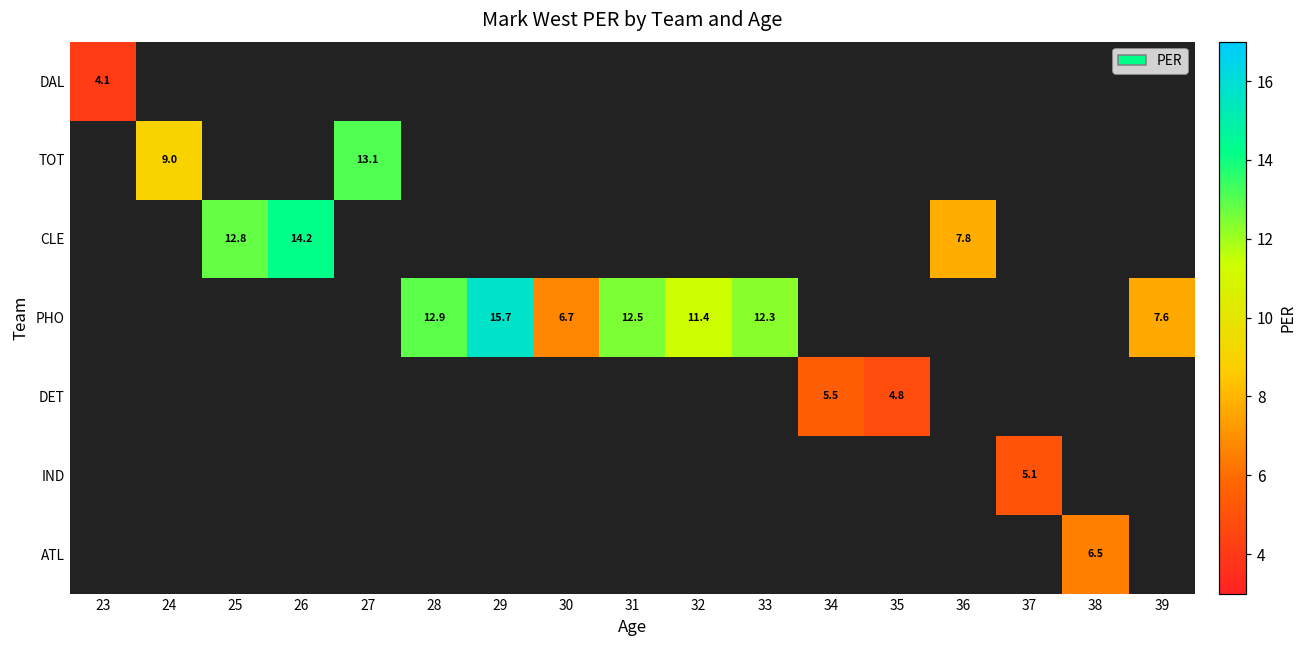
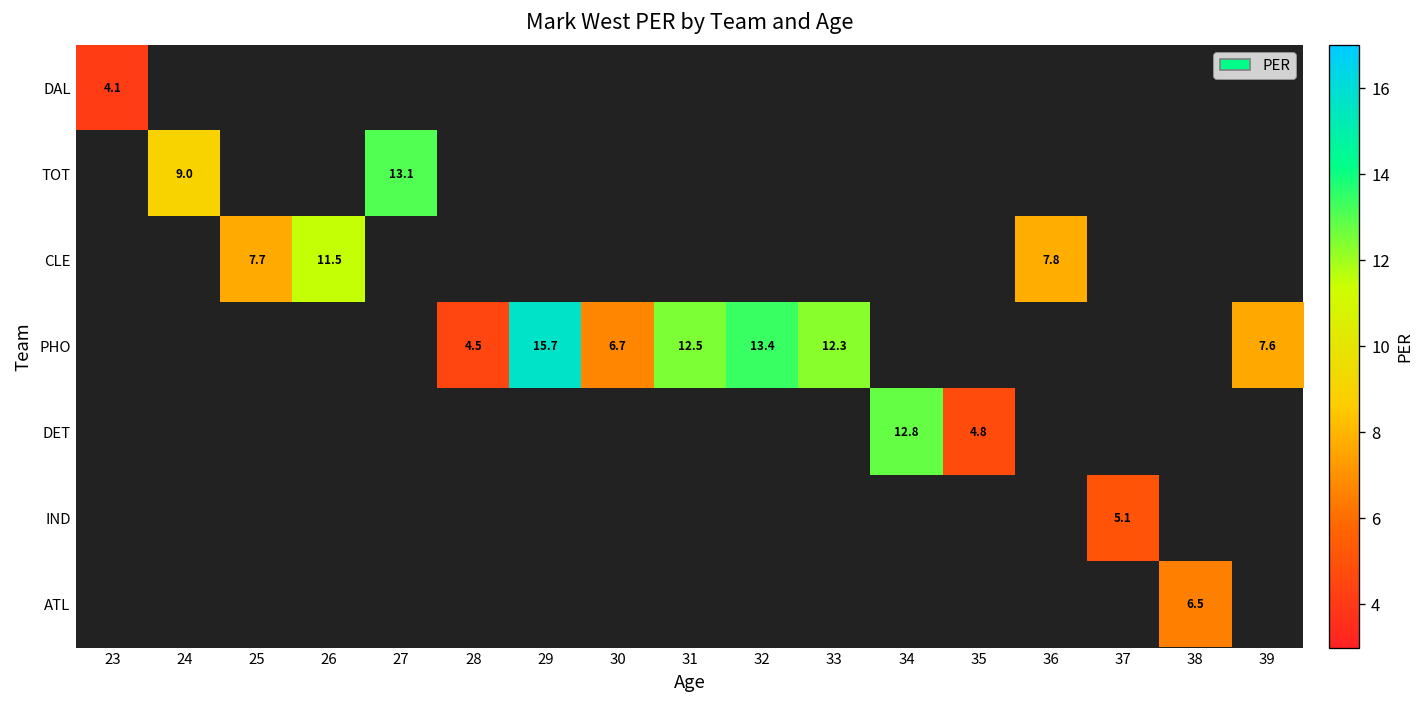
  {
    "DAL": {
      "23": 4.1
    },
    "TOT": {
      "24": 9.0,
      "27": 13.1
    },
    "CLE": {
-     "25": 12.8,
-     "26": 14.2,
+     "25": 7.7,
+     "26": 11.5,
      "36": 7.8
    },
    "PHO": {
-     "28": 12.9,
+     "28": 4.5,
      "29": 15.7,
      "30": 6.7,
      "31": 12.5,
-     "32": 11.4,
+     "32": 13.4,
      "33": 12.3,
      "39": 7.6
    },
    "DET": {
-     "34": 5.5,
+     "34": 12.8,
      "35": 4.8
    },
    "IND": {
      "37": 5.1
    },
    "ATL": {
      "38": 6.5
    }
  }
